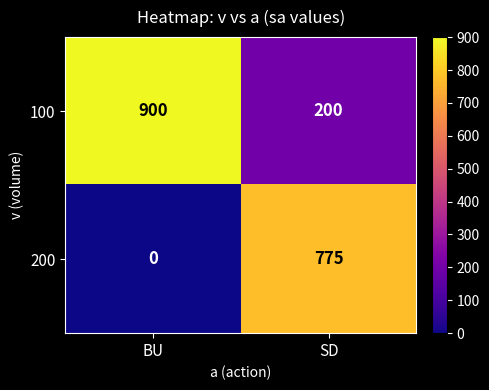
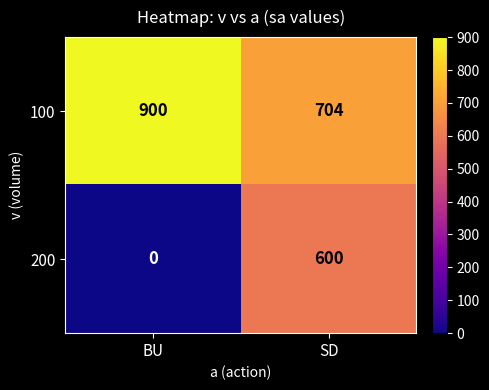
  {
    "100": {
      "BU": 900,
-     "SD": 200
+     "SD": 704
    },
    "200": {
      "BU": 0,
-     "SD": 775
+     "SD": 600
    }
  }
